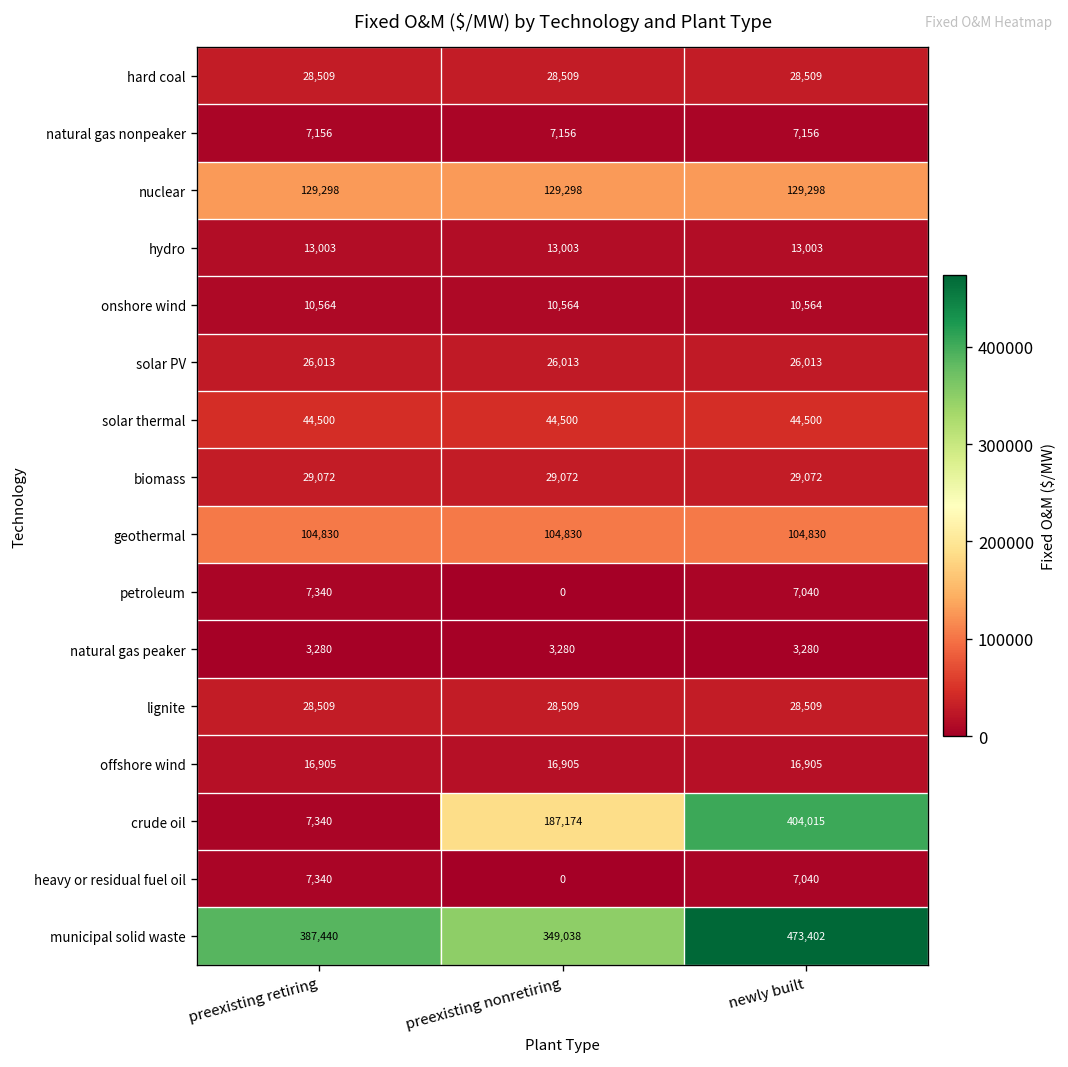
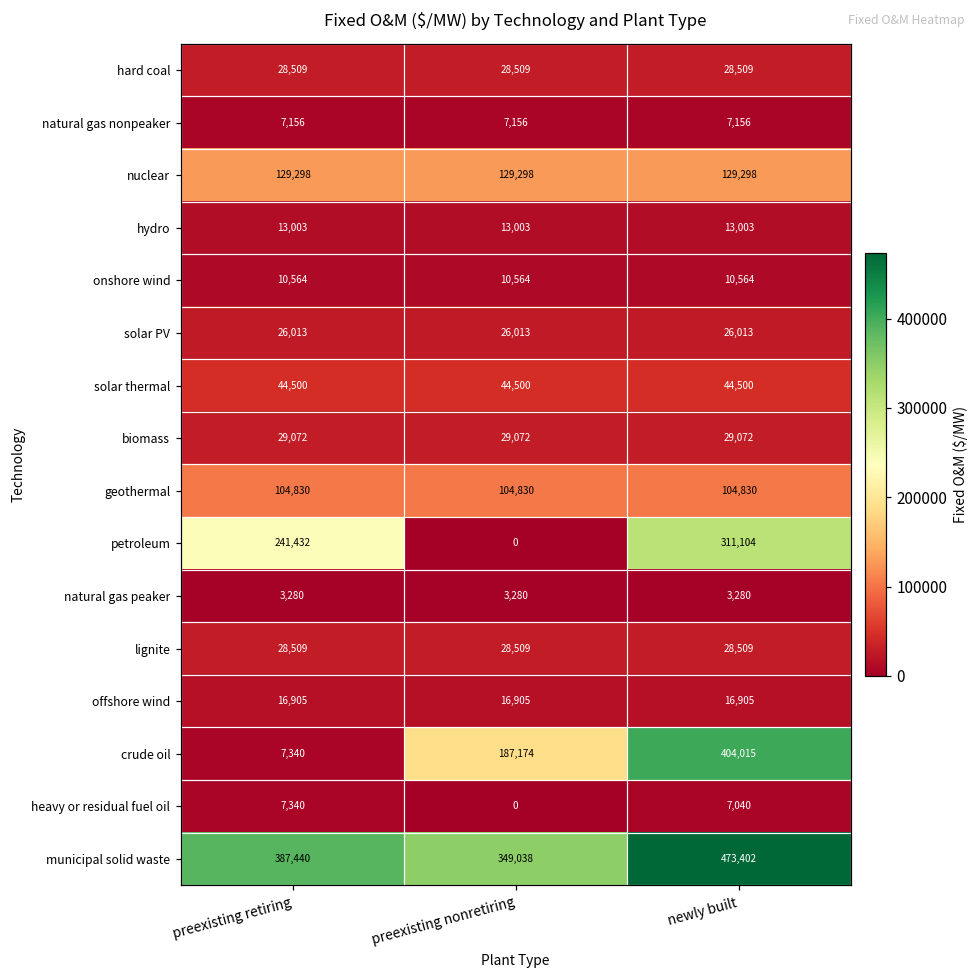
  {
    "hard coal": {
      "preexisting retiring": "28,509",
      "preexisting nonretiring": "28,509",
      "newly built": "28,509"
    },
    "natural gas nonpeaker": {
      "preexisting retiring": "7,156",
      "preexisting nonretiring": "7,156",
      "newly built": "7,156"
    },
    "nuclear": {
      "preexisting retiring": "129,298",
      "preexisting nonretiring": "129,298",
      "newly built": "129,298"
    },
    "hydro": {
      "preexisting retiring": "13,003",
      "preexisting nonretiring": "13,003",
      "newly built": "13,003"
    },
    "onshore wind": {
      "preexisting retiring": "10,564",
      "preexisting nonretiring": "10,564",
      "newly built": "10,564"
    },
    "solar PV": {
      "preexisting retiring": "26,013",
      "preexisting nonretiring": "26,013",
      "newly built": "26,013"
    },
    "solar thermal": {
      "preexisting retiring": "44,500",
      "preexisting nonretiring": "44,500",
      "newly built": "44,500"
    },
    "biomass": {
      "preexisting retiring": "29,072",
      "preexisting nonretiring": "29,072",
      "newly built": "29,072"
    },
    "geothermal": {
      "preexisting retiring": "104,830",
      "preexisting nonretiring": "104,830",
      "newly built": "104,830"
    },
    "petroleum": {
-     "preexisting retiring": "7,340",
+     "preexisting retiring": "241,432",
      "preexisting nonretiring": "0",
-     "newly built": "7,040"
+     "newly built": "311,104"
    },
    "natural gas peaker": {
      "preexisting retiring": "3,280",
      "preexisting nonretiring": "3,280",
      "newly built": "3,280"
    },
    "lignite": {
      "preexisting retiring": "28,509",
      "preexisting nonretiring": "28,509",
      "newly built": "28,509"
    },
    "offshore wind": {
      "preexisting retiring": "16,905",
      "preexisting nonretiring": "16,905",
      "newly built": "16,905"
    },
    "crude oil": {
      "preexisting retiring": "7,340",
      "preexisting nonretiring": "187,174",
      "newly built": "404,015"
    },
    "heavy or residual fuel oil": {
      "preexisting retiring": "7,340",
      "preexisting nonretiring": "0",
      "newly built": "7,040"
    },
    "municipal solid waste": {
      "preexisting retiring": "387,440",
      "preexisting nonretiring": "349,038",
      "newly built": "473,402"
    }
  }
